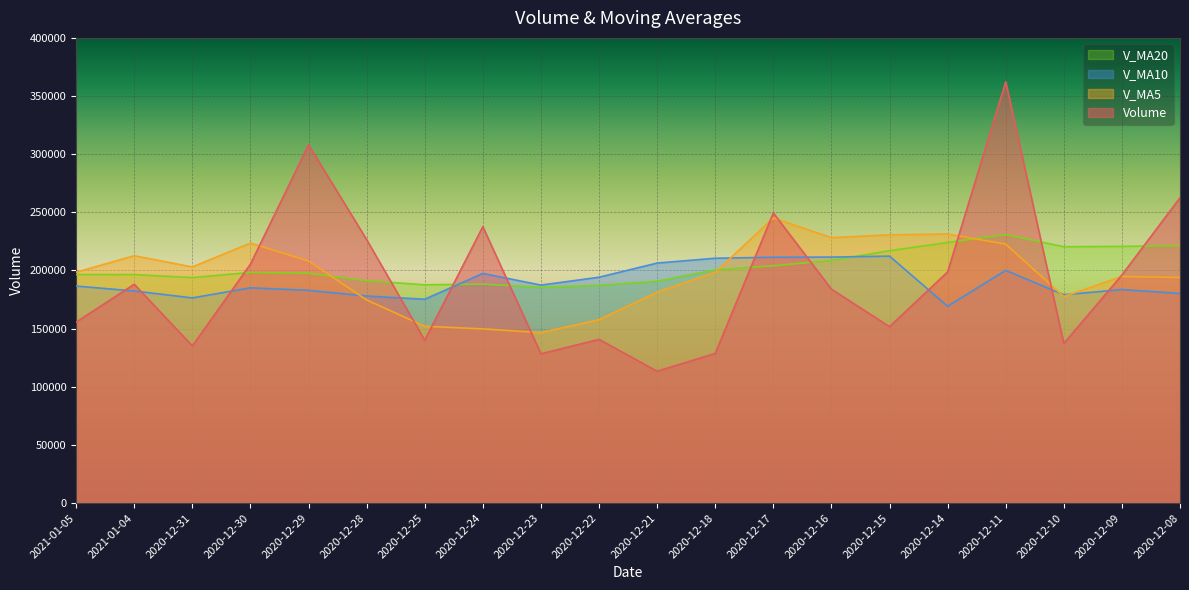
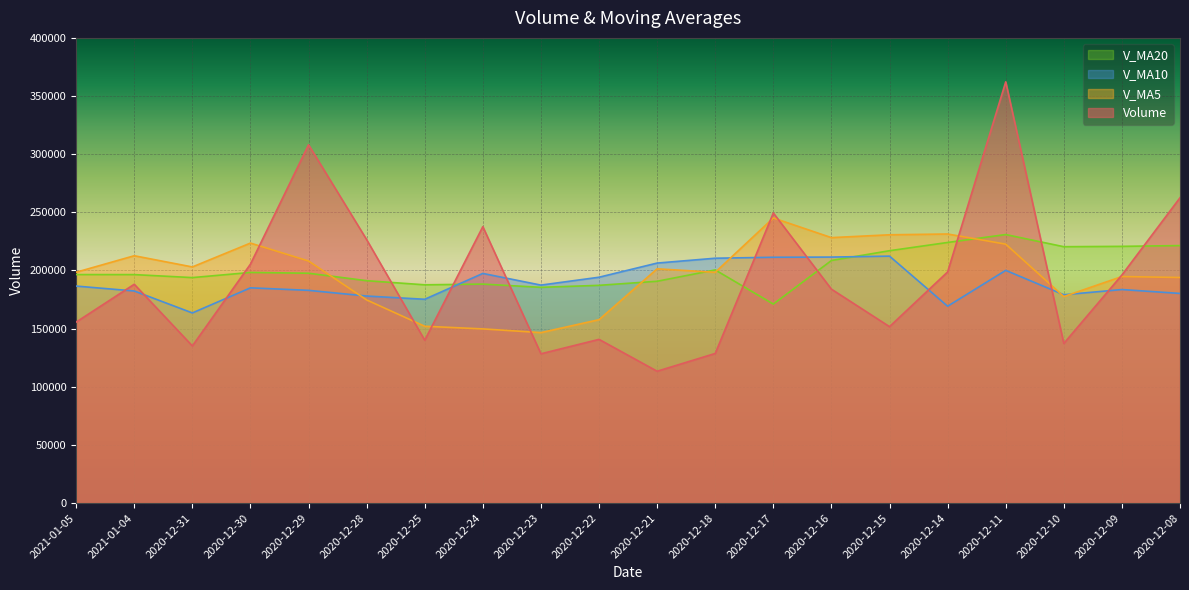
  {
    "V_MA20": {
      "2021-01-04": 196000,
      "2020-12-31": 194000,
      "2020-12-30": 198000,
      "2020-12-29": 198000,
      "2020-12-28": 191000,
      "2020-12-25": 188000,
      "2020-12-24": 188000,
      "2020-12-22": 187000,
      "2020-12-21": 191000,
-     "2020-12-17": 204000,
+     "2020-12-17": 171000,
      "2020-12-16": 209000,
      "2020-12-15": 217000,
      "2020-12-14": 224000,
      "2020-12-11": 231000,
      "2020-12-10": 220000,
      "2020-12-09": 221000,
      "2020-12-08": 221000
    },
    "V_MA10": {
      "2021-01-05": 187000,
      "2021-01-04": 182000,
-     "2020-12-31": 176000,
+     "2020-12-31": 163000,
      "2020-12-30": 185000,
      "2020-12-29": 183000,
      "2020-12-28": 178000,
      "2020-12-25": 175000,
      "2020-12-24": 197000,
      "2020-12-22": 194000,
      "2020-12-21": 206000,
      "2020-12-18": 211000,
      "2020-12-17": 211000,
      "2020-12-16": 212000,
      "2020-12-15": 212000,
      "2020-12-14": 169000,
      "2020-12-11": 200000,
      "2020-12-09": 184000,
      "2020-12-08": 180000
    },
    "V_MA5": {
      "2021-01-04": 213000,
      "2020-12-31": 203000,
      "2020-12-30": 224000,
      "2020-12-29": 208000,
      "2020-12-28": 175000,
      "2020-12-25": 152000,
      "2020-12-24": 150000,
      "2020-12-23": 147000,
      "2020-12-22": 158000,
-     "2020-12-21": 181000,
+     "2020-12-21": 201000,
      "2020-12-17": 245000,
      "2020-12-16": 228000,
      "2020-12-15": 231000,
      "2020-12-14": 231000,
      "2020-12-11": 223000,
      "2020-12-08": 194000
    },
    "Volume": {
      "2021-01-05": 156000,
      "2021-01-04": 188000,
      "2020-12-31": 135000,
      "2020-12-30": 205000,
      "2020-12-29": 308000,
      "2020-12-28": 227000,
      "2020-12-25": 140000,
      "2020-12-24": 238000,
      "2020-12-23": 128000,
      "2020-12-22": 141000,
      "2020-12-21": 113000,
      "2020-12-18": 129000,
      "2020-12-17": 249000,
      "2020-12-16": 184000,
      "2020-12-15": 152000,
      "2020-12-14": 199000,
      "2020-12-11": 362000,
      "2020-12-10": 137000,
      "2020-12-08": 263000
    }
  }
